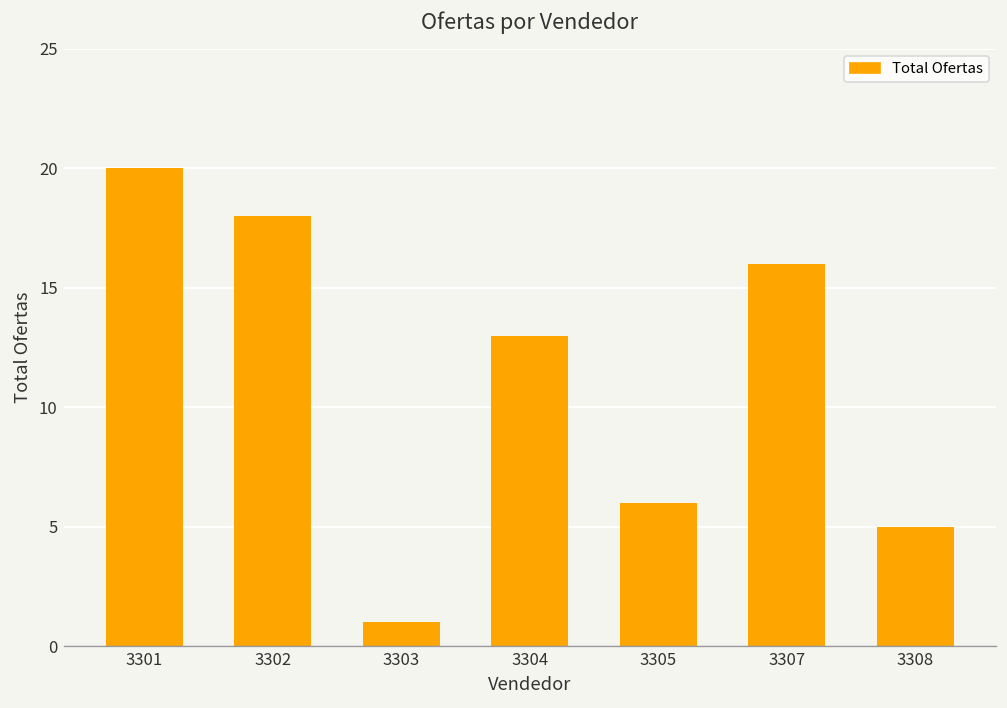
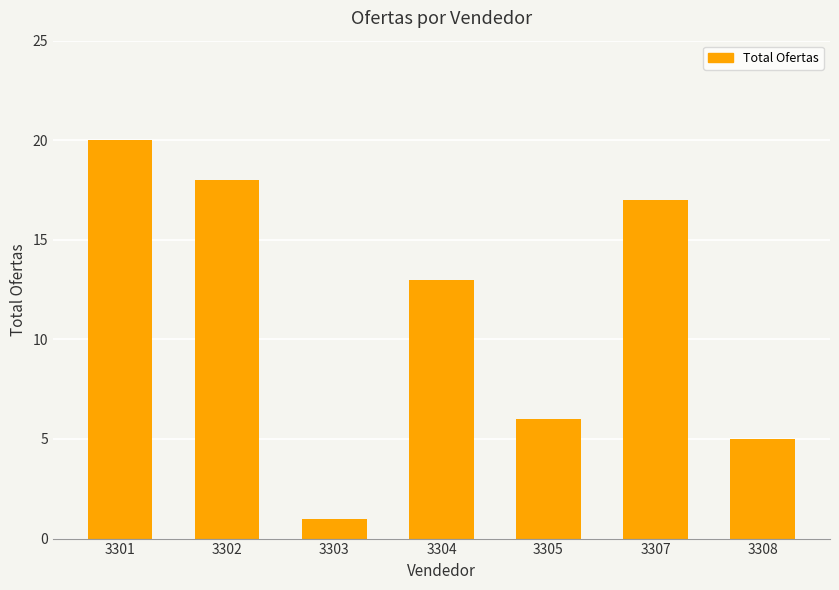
  {
    "3301": 20,
    "3302": 18,
    "3303": 1,
    "3304": 13,
    "3305": 6,
-   "3307": 16,
+   "3307": 17,
    "3308": 5
  }
